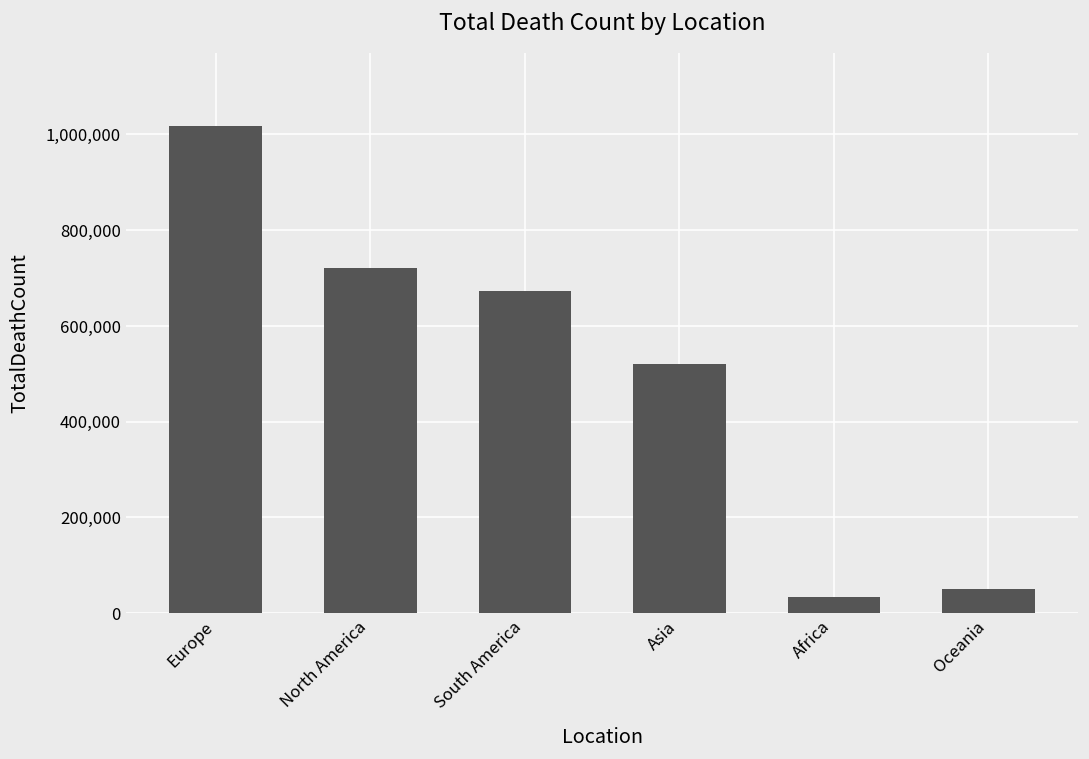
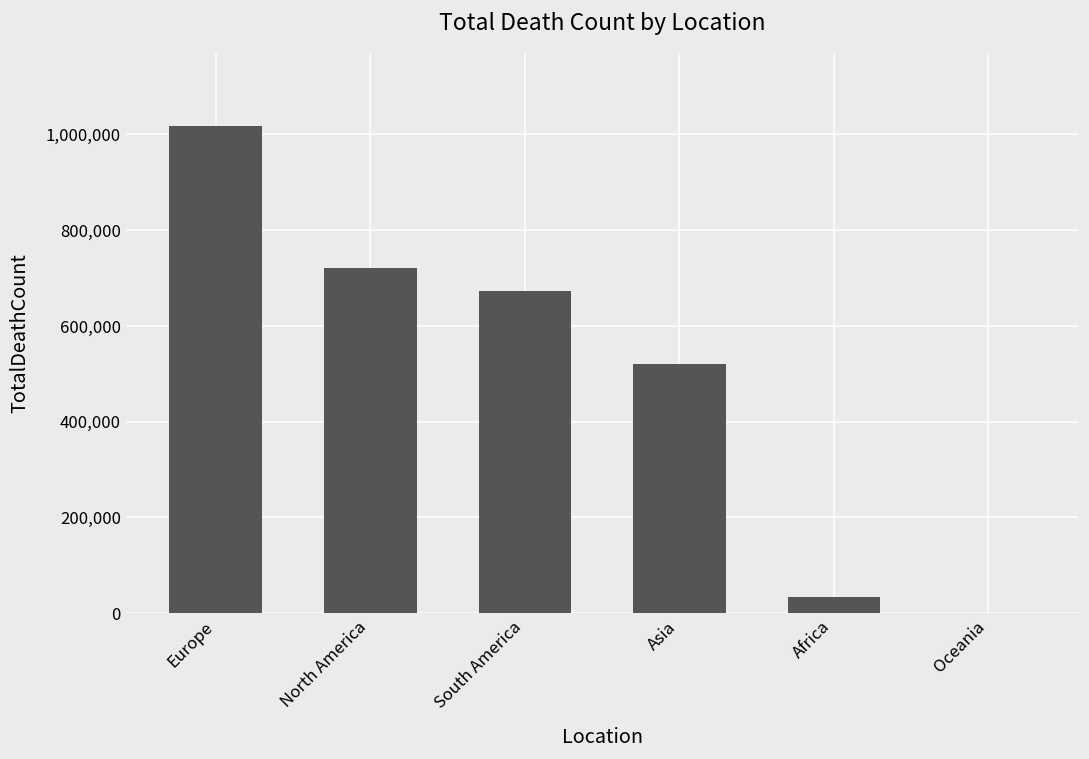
  {
    "Europe": "1,020,000",
    "North America": "720,000",
    "South America": "670,000",
    "Asia": "520,000",
    "Africa": "30,000",
-   "Oceania": "50,000"
+   "Oceania": "0"
  }
